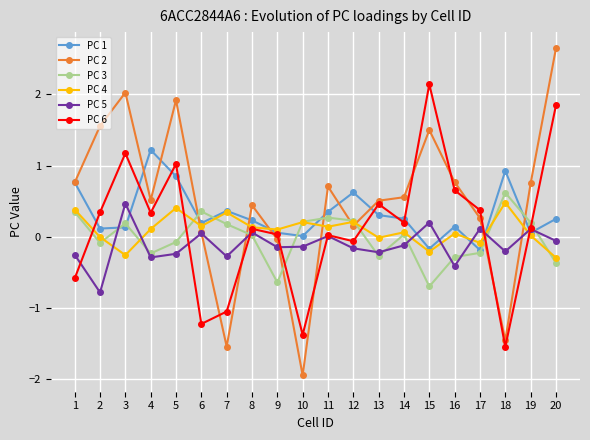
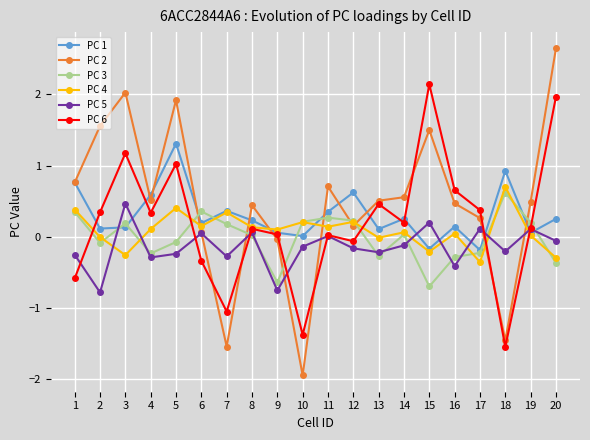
  {
    "PC 1": {
      "2": 0.1,
      "3": 0.1,
-     "4": 1.2,
-     "5": 0.8,
+     "4": 0.6,
+     "5": 1.3,
      "6": 0.2,
      "8": 0.2,
      "10": 0.0,
      "11": 0.3,
      "12": 0.6,
-     "13": 0.3,
+     "13": 0.1,
      "14": 0.3,
      "15": -0.2,
      "16": 0.1,
      "17": -0.2,
      "18": 0.9,
      "19": 0.1,
      "20": 0.2
    },
    "PC 2": {
      "3": 2.0,
      "4": 0.5,
      "5": 1.9,
      "7": -1.5,
      "8": 0.4,
      "9": 0.0,
      "10": -2.0,
      "11": 0.7,
      "12": 0.2,
      "13": 0.5,
      "14": 0.6,
      "15": 1.5,
-     "16": 0.8,
+     "16": 0.5,
      "17": 0.3,
      "18": -1.5,
-     "19": 0.7,
+     "19": 0.5,
      "20": 2.6
    },
    "PC 3": {
      "2": -0.1,
      "3": 0.2,
      "4": -0.2,
      "5": -0.1,
      "6": 0.4,
      "7": 0.2,
      "8": 0.0,
      "9": -0.6,
      "11": 0.3,
      "13": -0.3,
      "15": -0.7,
      "16": -0.3,
      "17": -0.2,
      "18": 0.6,
      "19": 0.2,
      "20": -0.4
    },
    "PC 4": {
      "2": 0.0,
      "3": -0.3,
      "4": 0.1,
      "5": 0.4,
      "6": 0.1,
      "9": 0.1,
      "11": 0.1,
      "13": 0.0,
      "15": -0.2,
      "16": 0.0,
-     "17": -0.1,
-     "18": 0.5,
+     "17": -0.4,
+     "18": 0.7,
      "19": 0.0,
      "20": -0.3
    },
    "PC 5": {
      "1": -0.3,
      "2": -0.8,
      "3": 0.5,
      "4": -0.3,
      "5": -0.2,
      "7": -0.3,
      "8": 0.1,
-     "9": -0.2,
+     "9": -0.8,
      "10": -0.1,
      "12": -0.2,
      "13": -0.2,
      "14": -0.1,
      "15": 0.2,
      "16": -0.4,
      "17": 0.1,
      "18": -0.2,
      "20": -0.1
    },
    "PC 6": {
      "1": -0.6,
      "2": 0.3,
      "3": 1.2,
      "4": 0.3,
      "5": 1.0,
-     "6": -1.2,
+     "6": -0.3,
      "7": -1.1,
      "10": -1.4,
      "12": -0.1,
      "13": 0.5,
      "14": 0.2,
      "15": 2.1,
      "16": 0.7,
      "17": 0.4,
      "18": -1.6,
-     "20": 1.8
+     "20": 2.0
    }
  }
